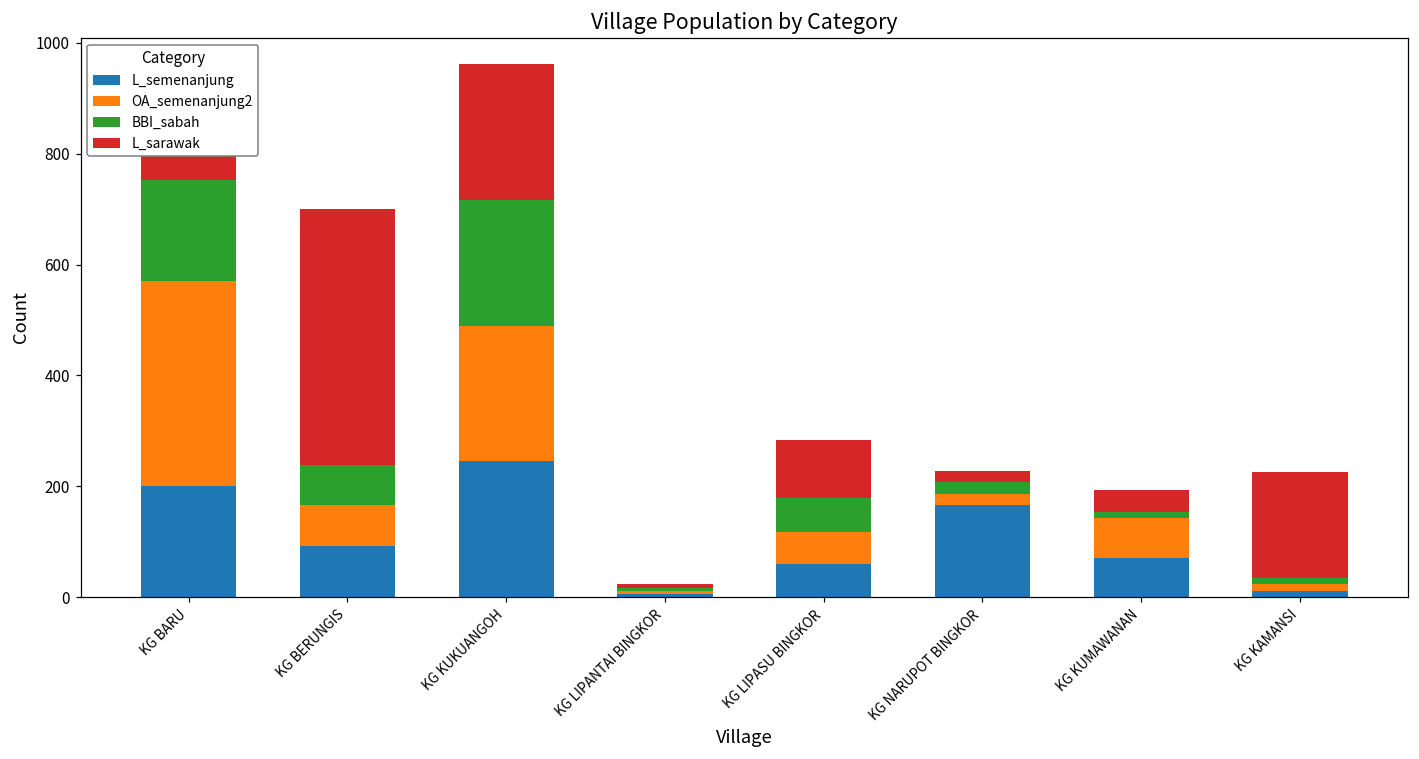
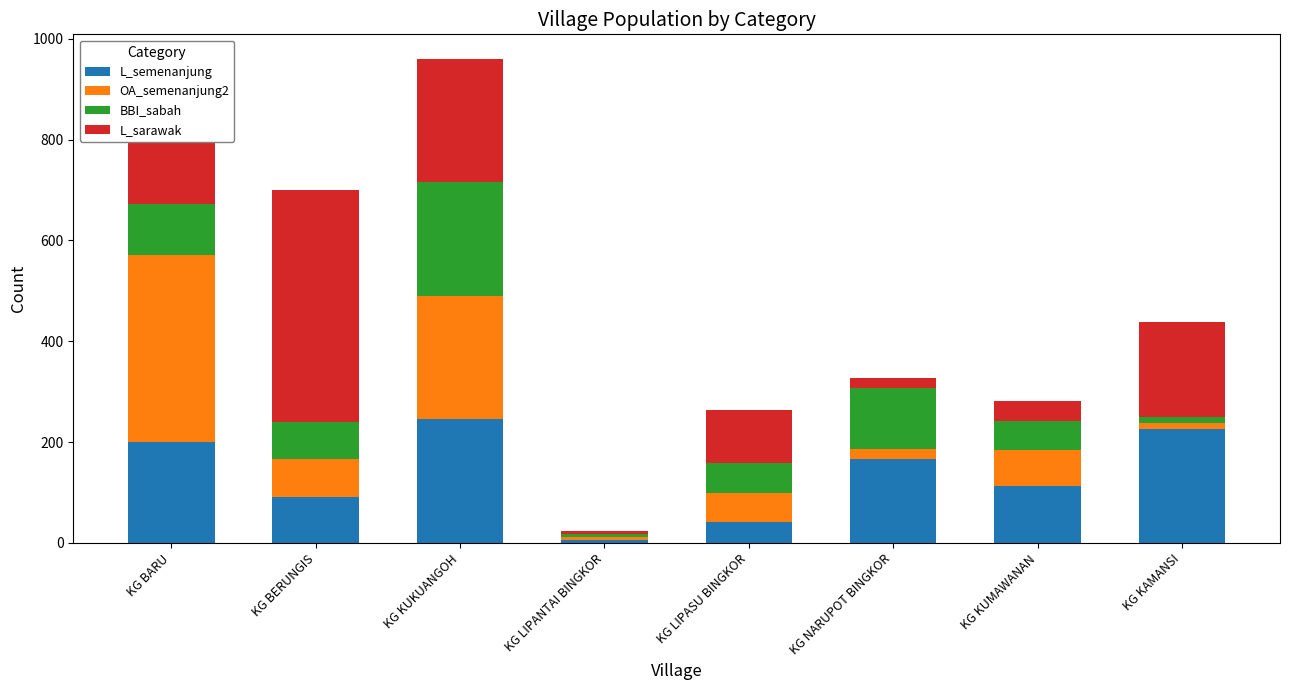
  {
    "L_semenanjung": {
      "KG BARU": 200,
      "KG BERUNGIS": 90,
      "KG KUKUANGOH": 250,
      "KG LIPANTAI BINGKOR": 10,
-     "KG LIPASU BINGKOR": 60,
+     "KG LIPASU BINGKOR": 40,
      "KG NARUPOT BINGKOR": 170,
-     "KG KUMAWANAN": 70,
-     "KG KAMANSI": 10
+     "KG KUMAWANAN": 110,
+     "KG KAMANSI": 230
    },
    "OA_semenanjung2": {
      "KG BARU": 370,
      "KG BERUNGIS": 80,
      "KG KUKUANGOH": 240,
      "KG LIPANTAI BINGKOR": 10,
      "KG LIPASU BINGKOR": 60,
      "KG NARUPOT BINGKOR": 20,
      "KG KUMAWANAN": 70,
      "KG KAMANSI": 10
    },
    "BBI_sabah": {
-     "KG BARU": 180,
+     "KG BARU": 100,
      "KG BERUNGIS": 70,
      "KG KUKUANGOH": 230,
      "KG LIPANTAI BINGKOR": 10,
      "KG LIPASU BINGKOR": 60,
-     "KG NARUPOT BINGKOR": 20,
-     "KG KUMAWANAN": 10,
+     "KG NARUPOT BINGKOR": 120,
+     "KG KUMAWANAN": 60,
      "KG KAMANSI": 10
    },
    "L_sarawak": {
      "KG BERUNGIS": 460,
      "KG KUKUANGOH": 250,
      "KG LIPANTAI BINGKOR": 10,
      "KG LIPASU BINGKOR": 110,
      "KG NARUPOT BINGKOR": 20,
      "KG KUMAWANAN": 40,
      "KG KAMANSI": 190
    }
  }
